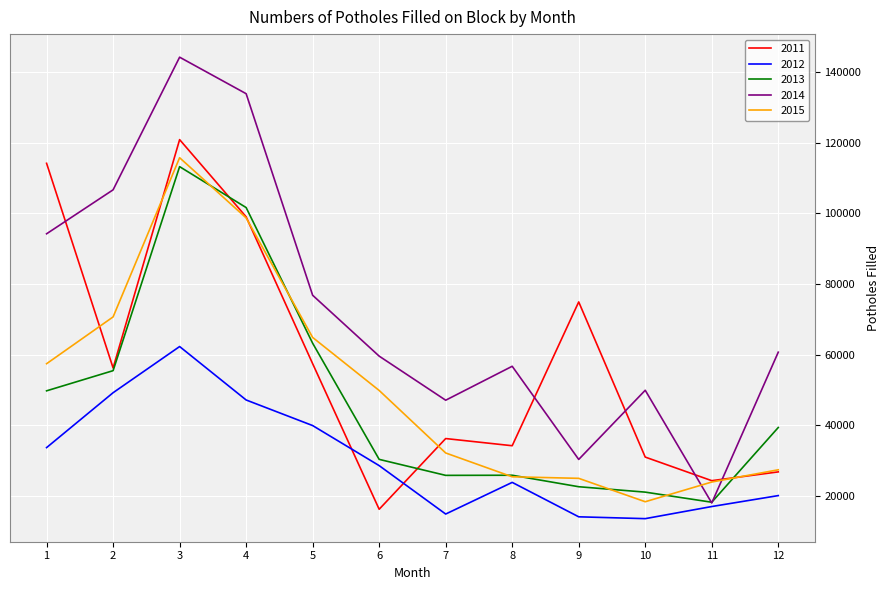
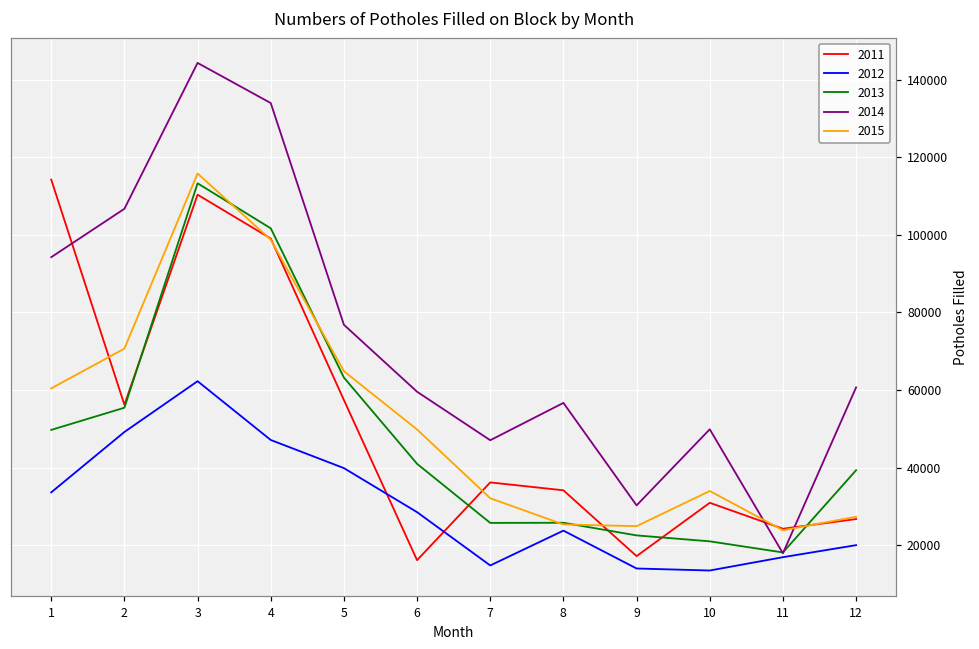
  {
    "2011": {
      "1": 114000,
      "2": 56000,
-     "3": 121000,
+     "3": 110000,
      "5": 57000,
      "6": 16000,
      "7": 36000,
      "8": 34000,
-     "9": 75000,
+     "9": 17000,
      "10": 31000
    },
    "2012": {
      "1": 34000,
      "2": 49000,
      "3": 62000,
      "4": 47000,
      "5": 40000,
      "6": 29000,
      "7": 15000,
      "8": 24000,
      "9": 14000,
      "10": 13000,
      "11": 17000,
      "12": 20000
    },
    "2013": {
      "1": 50000,
      "2": 55000,
      "3": 113000,
      "4": 102000,
      "5": 63000,
-     "6": 30000,
+     "6": 41000,
      "7": 26000,
      "9": 23000,
      "10": 21000,
      "12": 39000
    },
    "2014": {
      "1": 94000,
      "2": 107000,
      "3": 144000,
      "4": 134000,
      "5": 77000,
      "6": 60000,
      "7": 47000,
      "8": 57000,
      "9": 30000,
      "10": 50000,
      "12": 61000
    },
    "2015": {
-     "1": 57000,
+     "1": 60000,
      "2": 71000,
      "3": 116000,
      "5": 65000,
      "6": 50000,
      "7": 32000,
      "9": 25000,
-     "10": 18000
+     "10": 34000
    }
  }
